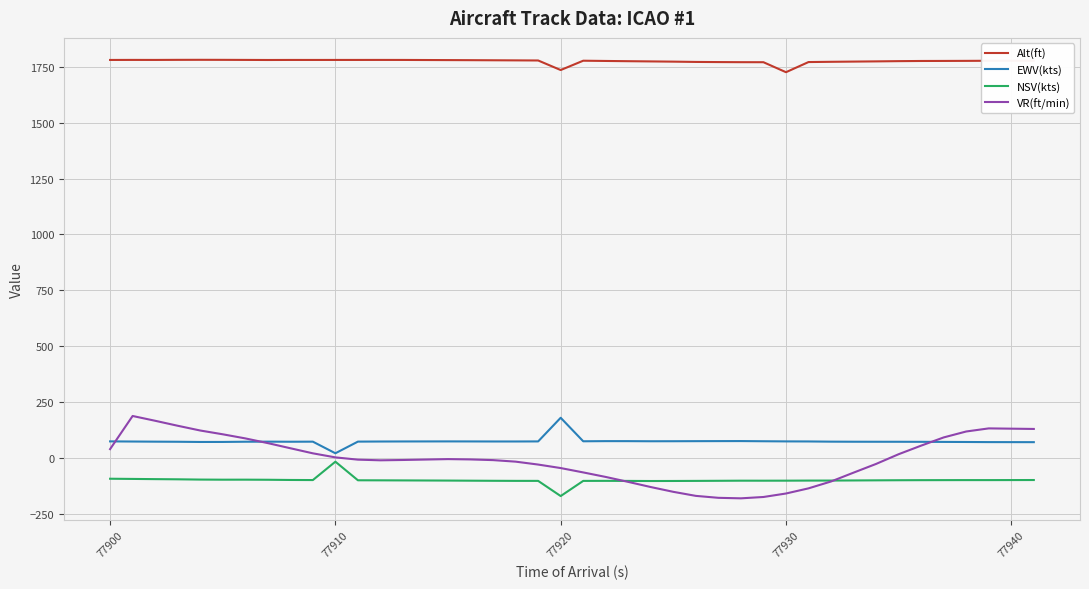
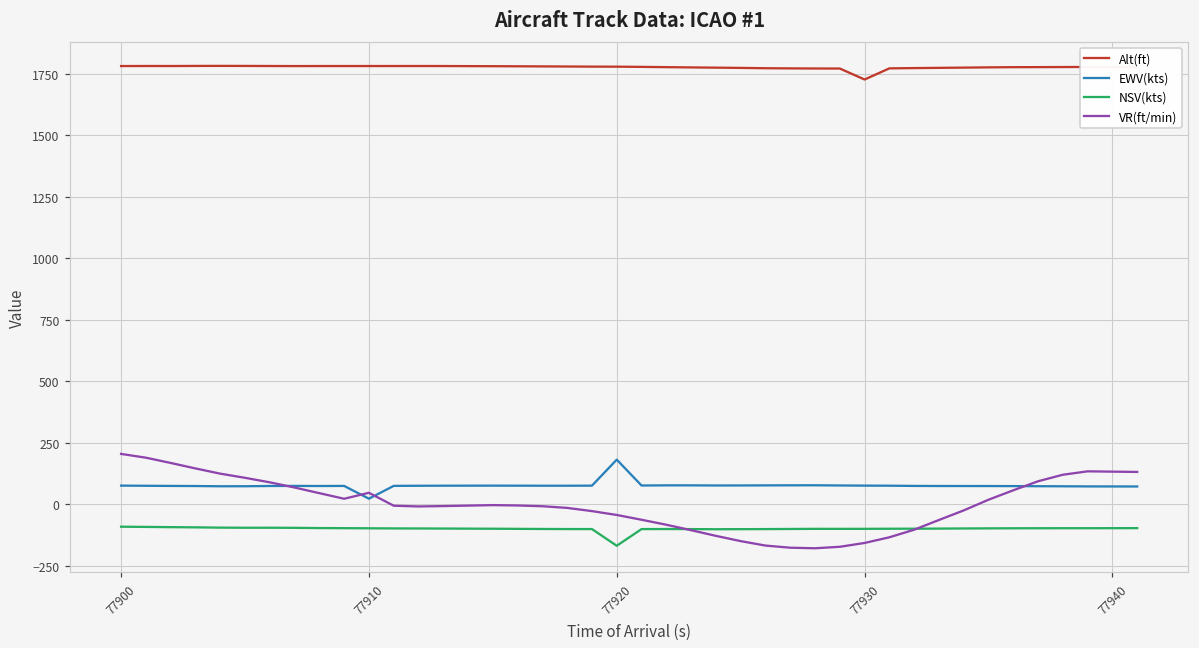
  {
    "Alt(ft)": {
      "77900": 1780,
      "77910": 1780,
-     "77920": 1740,
+     "77920": 1780,
      "77930": 1730
    },
    "EWV(kts)": {
      "77900": 70,
      "77910": 20,
      "77920": 180,
      "77930": 70
    },
    "NSV(kts)": {
      "77900": -90,
-     "77910": -20,
+     "77910": -100,
      "77920": -170,
      "77930": -100
    },
    "VR(ft/min)": {
-     "77900": 40,
-     "77910": 0,
+     "77900": 200,
+     "77910": 50,
      "77920": -40,
      "77930": -160
    }
  }
